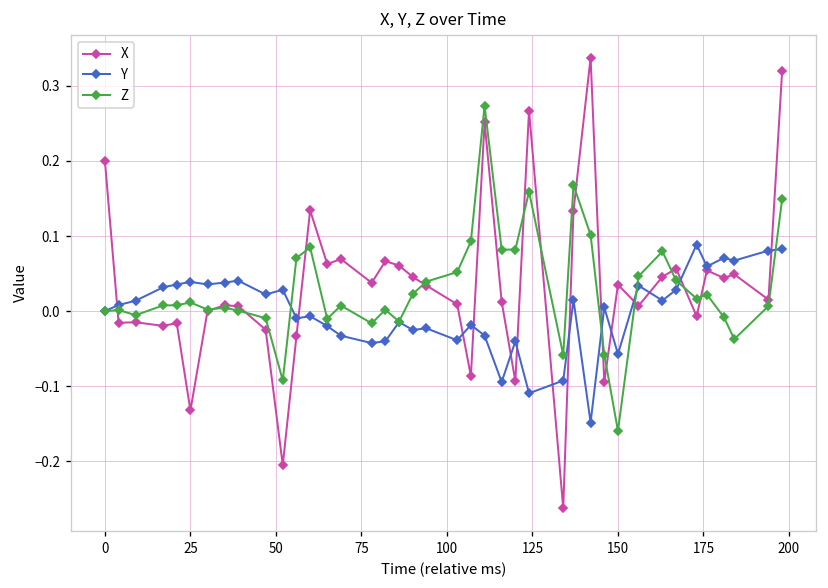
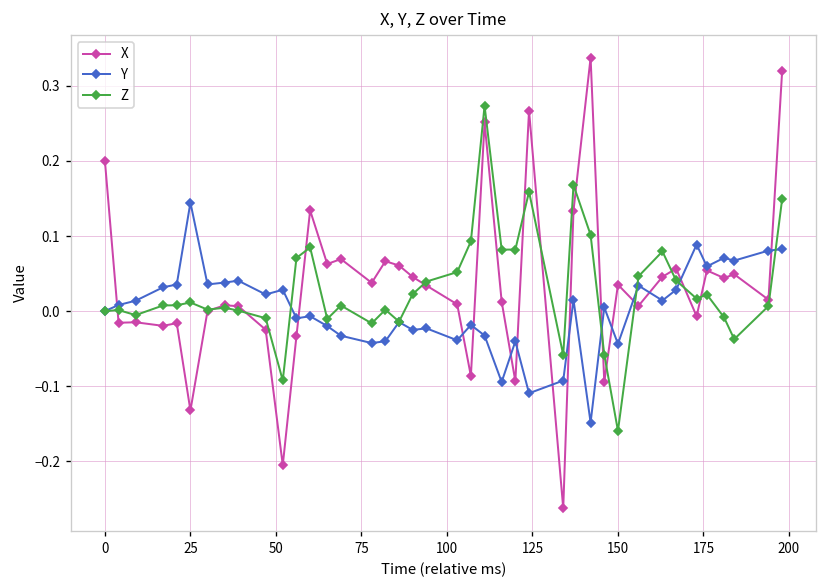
  {
    "X": {
      "0": 0.20,
      "25": -0.13,
      "150": 0.04
    },
    "Y": {
-     "25": 0.04,
-     "150": -0.06
+     "25": 0.14,
+     "150": -0.04
    },
    "Z": {
      "25": 0.01,
      "150": -0.16
    }
  }
